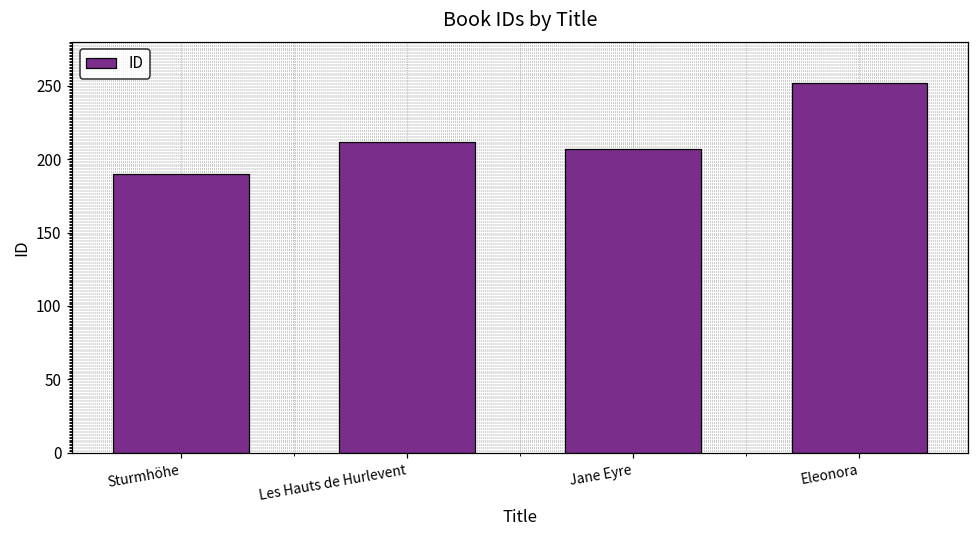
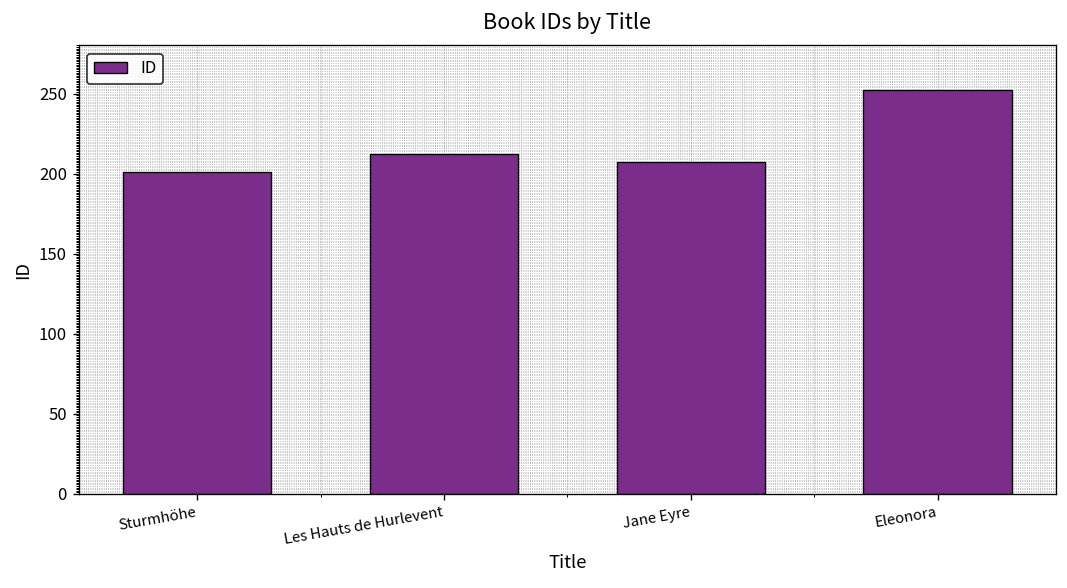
  {
-   "Sturmhöhe": 190,
+   "Sturmhöhe": 201,
    "Les Hauts de Hurlevent": 212,
    "Jane Eyre": 207,
    "Eleonora": 252
  }
